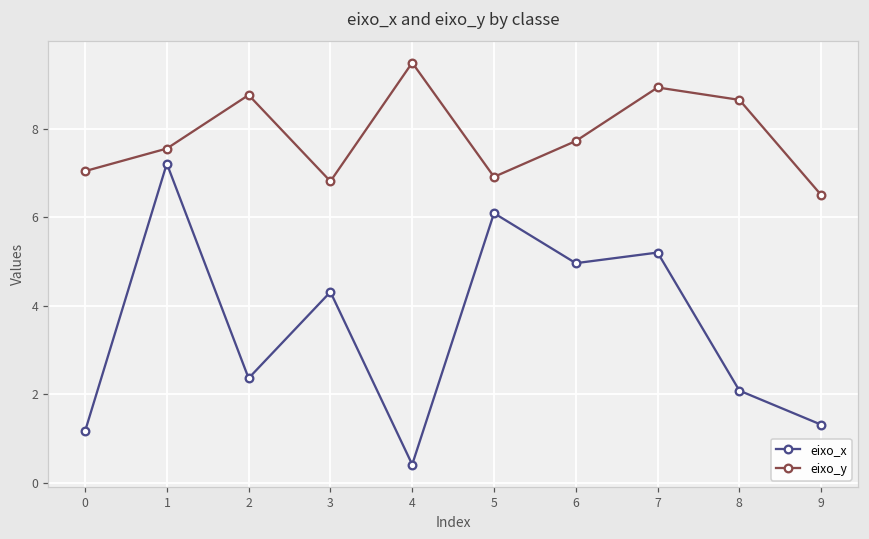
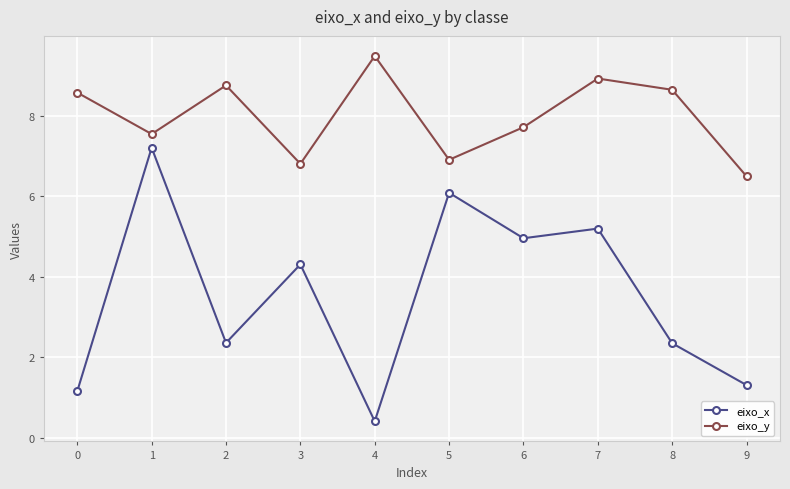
  {
    "eixo_x": {
      "0": 1.2,
      "1": 7.2,
      "2": 2.4,
      "3": 4.3,
      "4": 0.4,
      "5": 6.1,
      "6": 5.0,
      "7": 5.2,
-     "8": 2.1,
+     "8": 2.4,
      "9": 1.3
    },
    "eixo_y": {
-     "0": 7.0,
+     "0": 8.6,
      "1": 7.6,
      "2": 8.8,
      "3": 6.8,
      "4": 9.5,
      "5": 6.9,
      "6": 7.7,
      "7": 8.9,
      "8": 8.7,
      "9": 6.5
    }
  }
